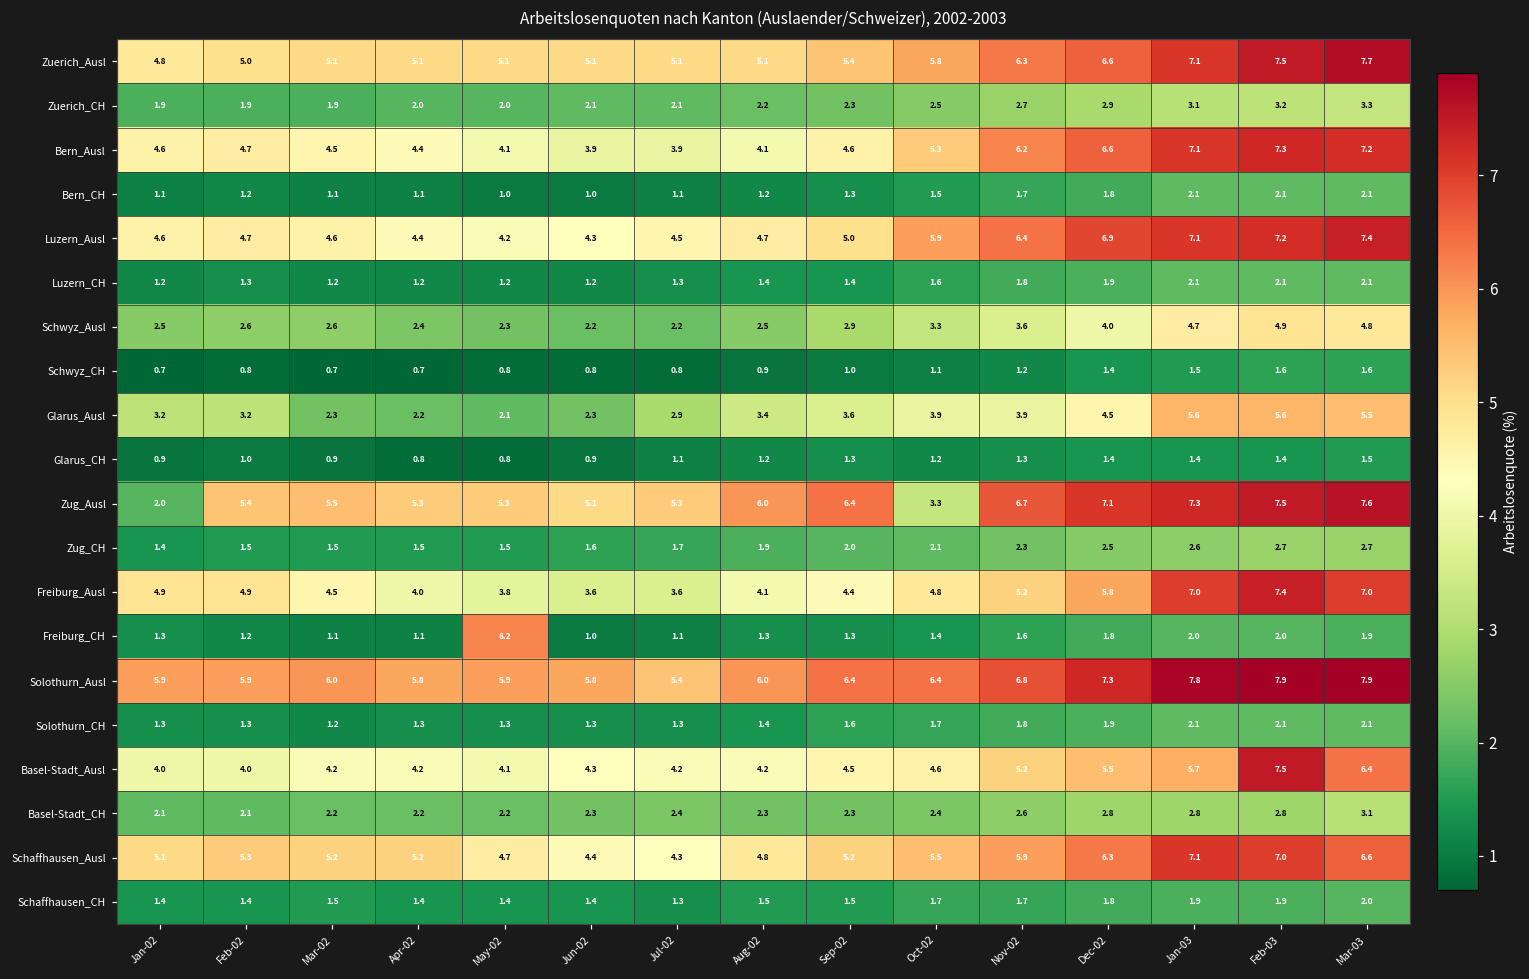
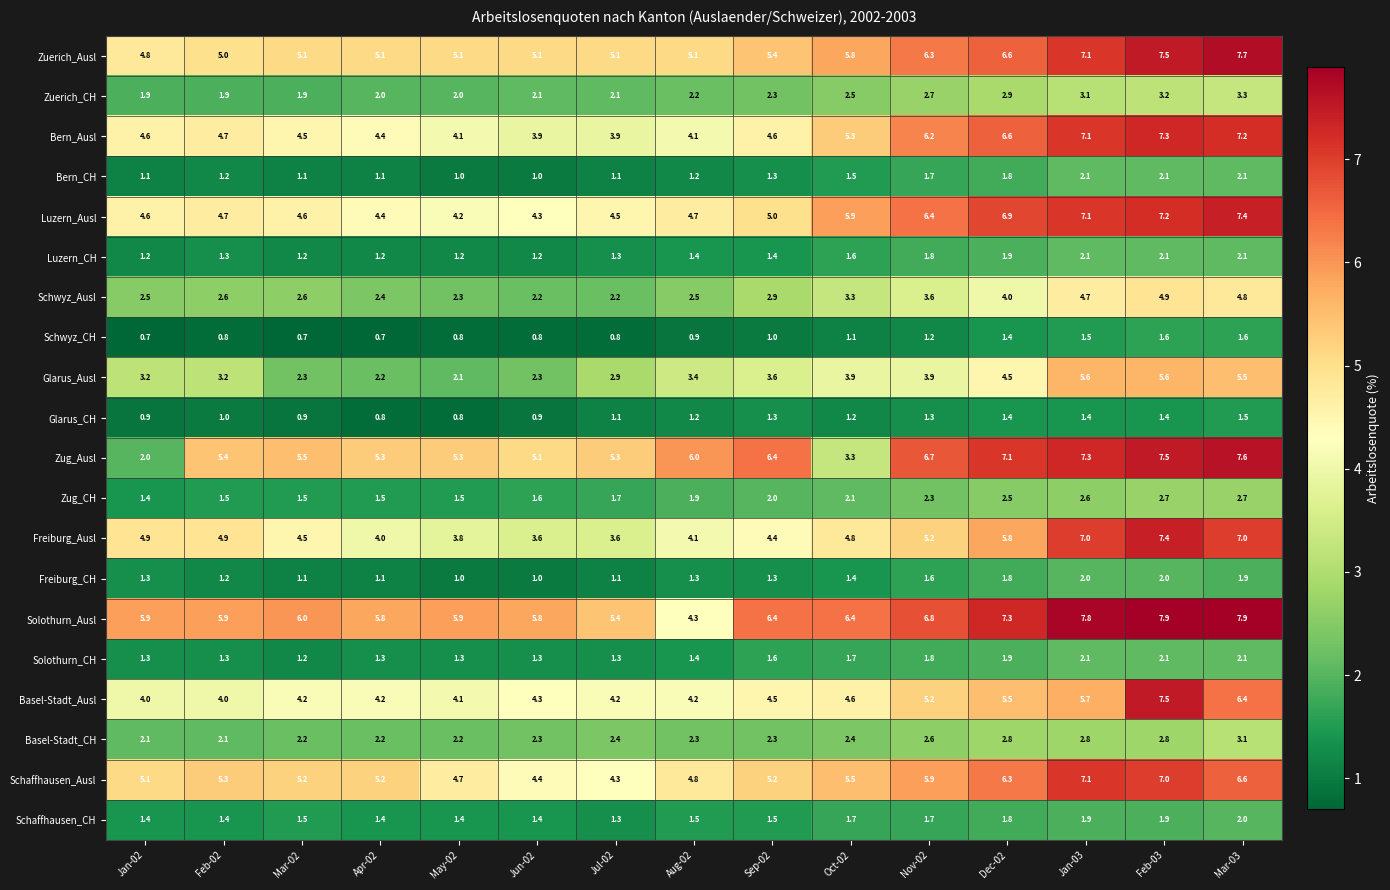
  {
    "Freiburg_CH": {
      "Jan-02": 1.3,
      "Feb-02": 1.2,
      "Mar-02": 1.1,
      "Apr-02": 1.1,
-     "May-02": 6.2,
+     "May-02": 1.0,
      "Jun-02": 1.0,
      "Jul-02": 1.1,
      "Aug-02": 1.3,
      "Sep-02": 1.3,
      "Oct-02": 1.4,
      "Nov-02": 1.6,
      "Dec-02": 1.8,
      "Jan-03": 2.0,
      "Feb-03": 2.0,
      "Mar-03": 1.9
    },
    "Solothurn_Ausl": {
      "Jan-02": 5.9,
      "Feb-02": 5.9,
      "Mar-02": 6.0,
      "Apr-02": 5.8,
      "May-02": 5.9,
      "Jun-02": 5.8,
      "Jul-02": 5.4,
-     "Aug-02": 6.0,
+     "Aug-02": 4.3,
      "Sep-02": 6.4,
      "Oct-02": 6.4,
      "Nov-02": 6.8,
      "Dec-02": 7.3,
      "Jan-03": 7.8,
      "Feb-03": 7.9,
      "Mar-03": 7.9
    }
  }
